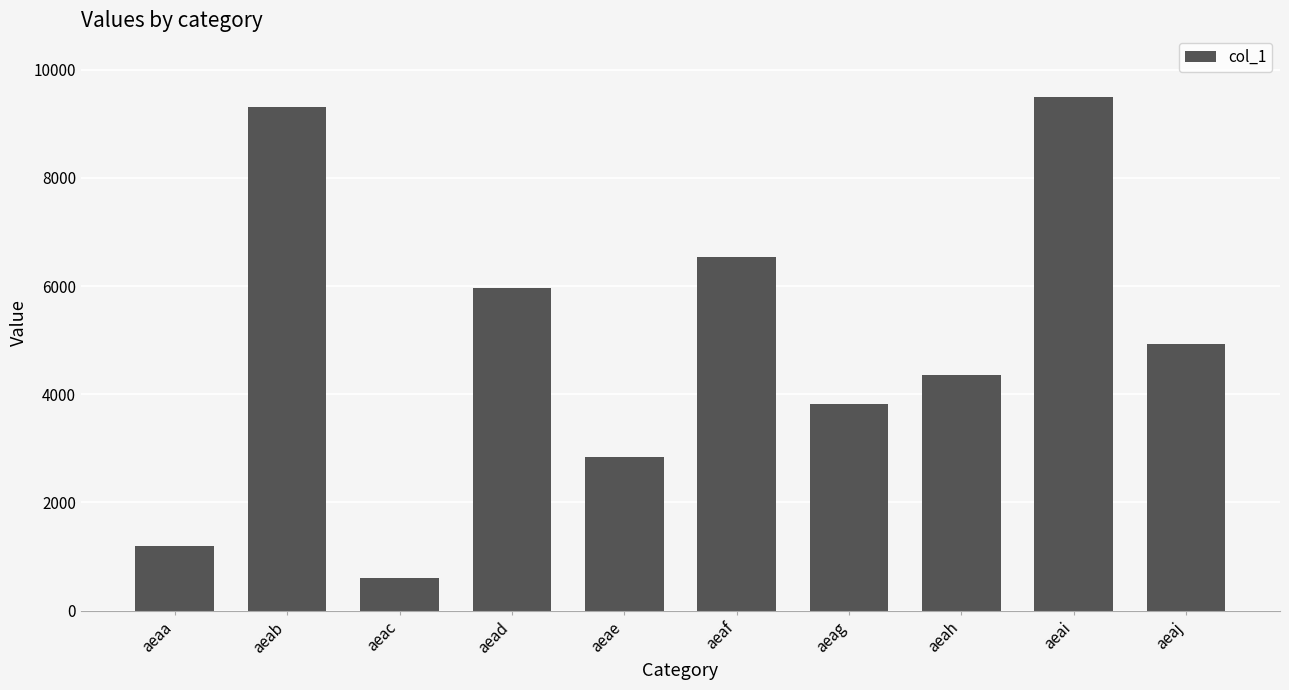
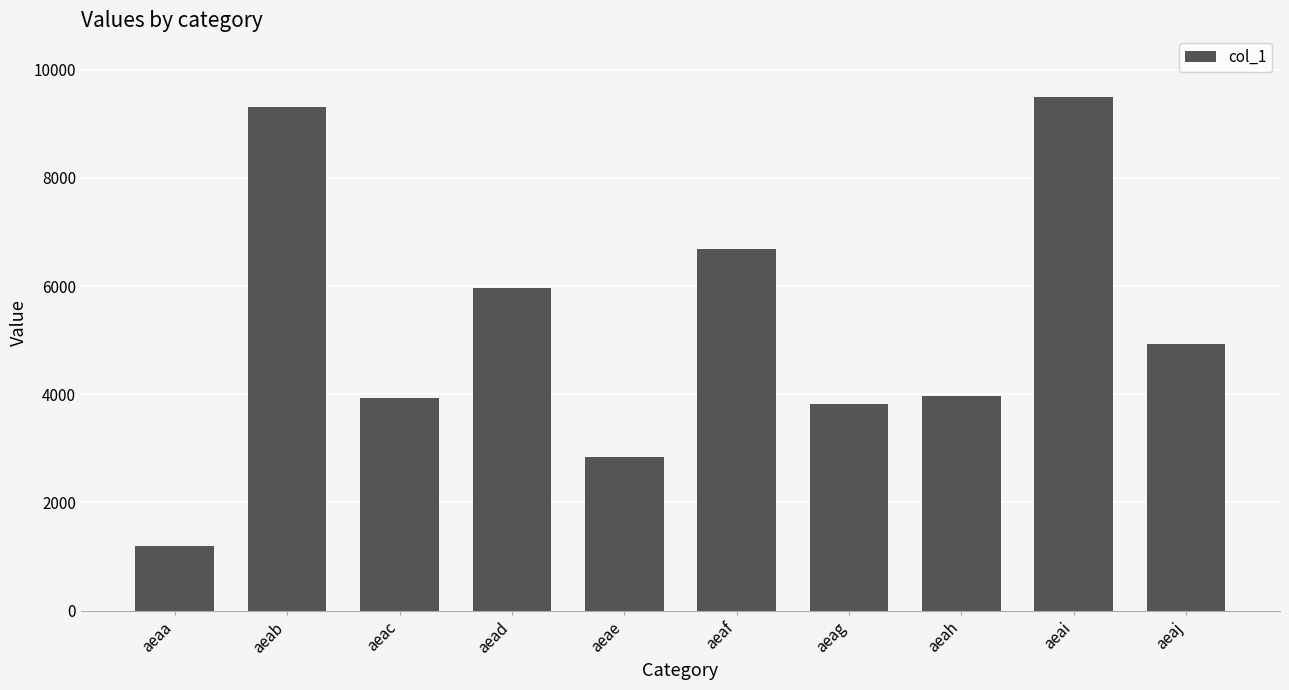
  {
    "aeaa": 1200,
    "aeab": 9300,
-   "aeac": 600,
+   "aeac": 3900,
    "aead": 6000,
    "aeae": 2800,
-   "aeaf": 6500,
+   "aeaf": 6700,
    "aeag": 3800,
-   "aeah": 4400,
+   "aeah": 4000,
    "aeai": 9500,
    "aeaj": 4900
  }
